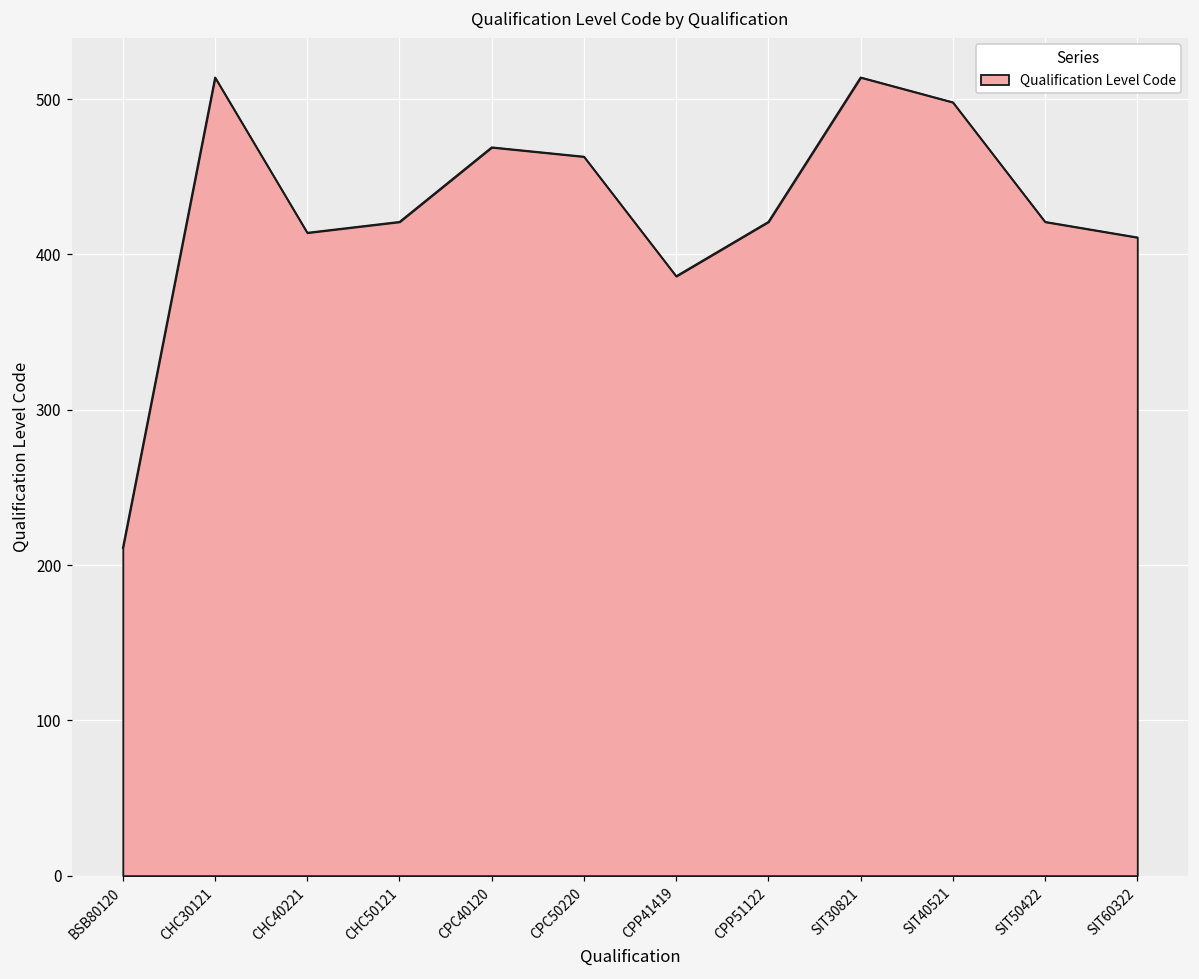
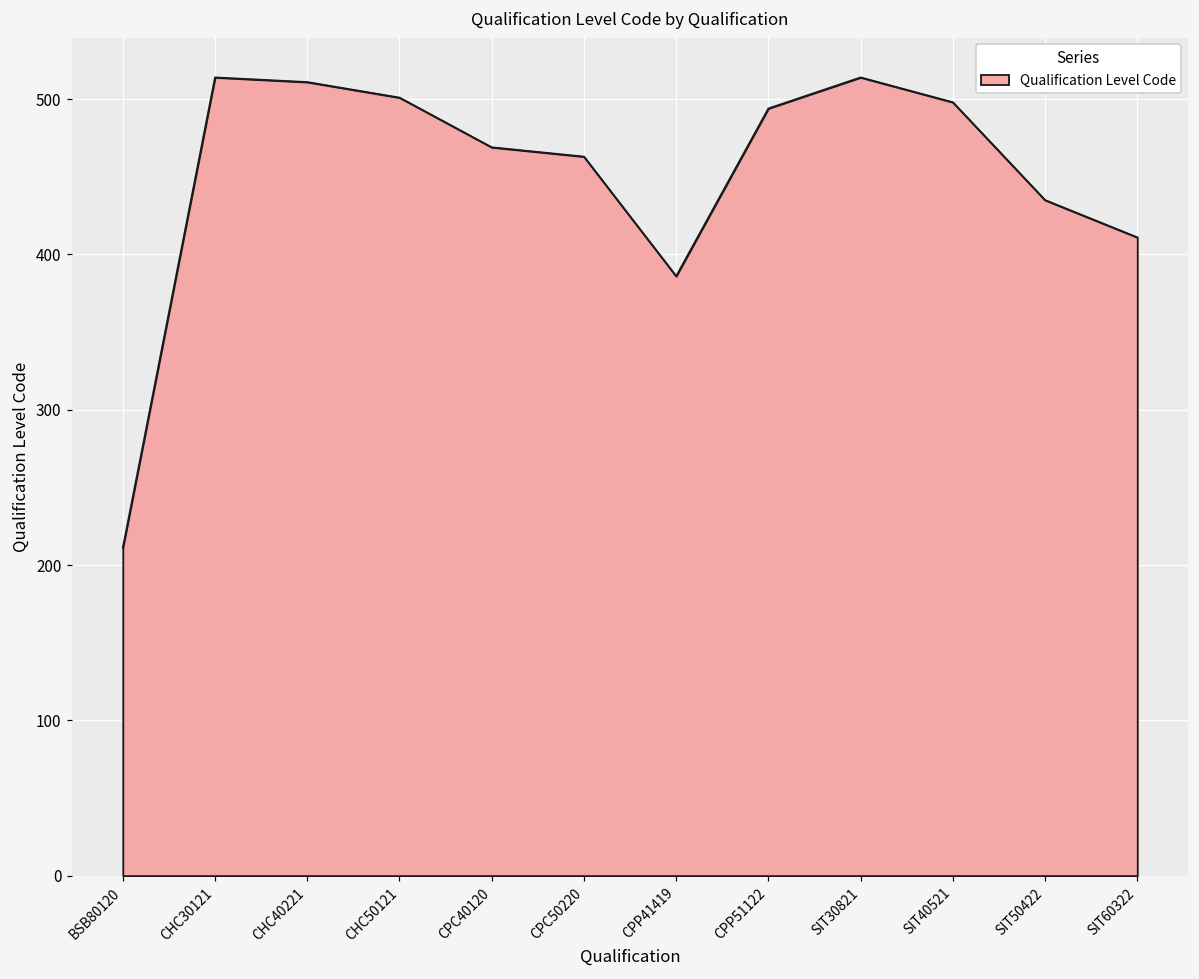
  {
    "BSB80120": 211,
    "CHC30121": 514,
-   "CHC40221": 414,
-   "CHC50121": 421,
+   "CHC40221": 511,
+   "CHC50121": 501,
    "CPC40120": 469,
    "CPC50220": 463,
    "CPP41419": 386,
-   "CPP51122": 421,
+   "CPP51122": 494,
    "SIT30821": 514,
    "SIT40521": 498,
-   "SIT50422": 421,
+   "SIT50422": 435,
    "SIT60322": 411
  }
